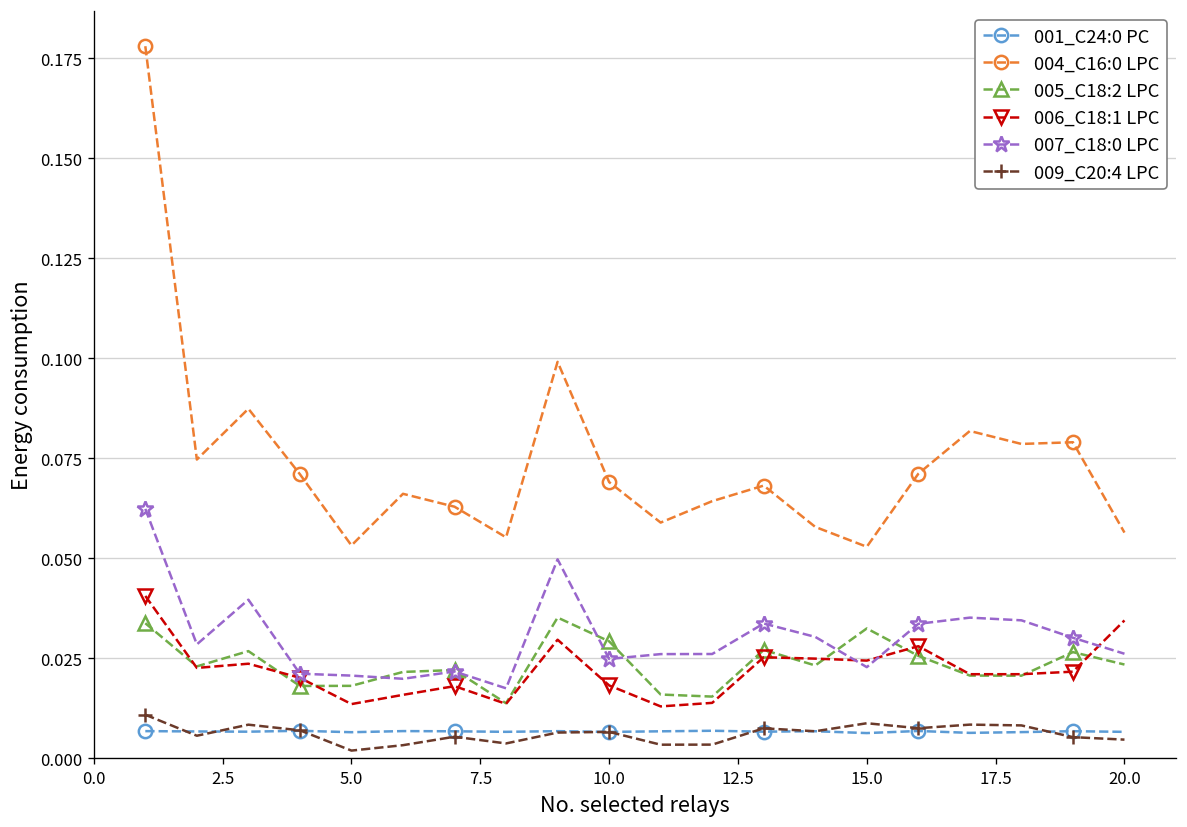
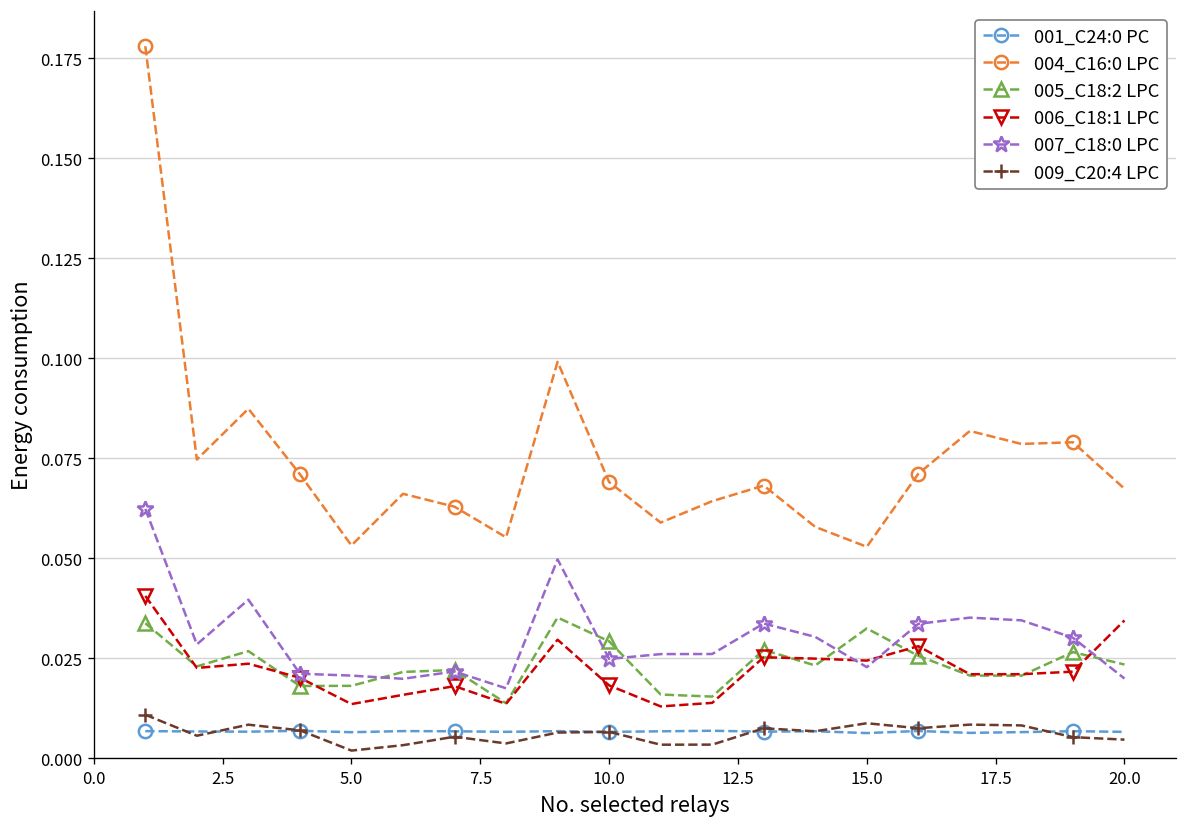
  {
    "001_C24:0 PC": {
      "5.0": 0.007,
      "15.0": 0.006,
      "20.0": 0.007
    },
    "004_C16:0 LPC": {
      "5.0": 0.053,
      "10.0": 0.069,
      "15.0": 0.053,
-     "20.0": 0.056
+     "20.0": 0.067
    },
    "005_C18:2 LPC": {
      "5.0": 0.018,
      "10.0": 0.029,
      "15.0": 0.032,
      "20.0": 0.023
    },
    "006_C18:1 LPC": {
      "5.0": 0.014,
      "10.0": 0.018,
      "15.0": 0.024,
      "20.0": 0.034
    },
    "007_C18:0 LPC": {
      "5.0": 0.021,
      "10.0": 0.025,
      "15.0": 0.023,
-     "20.0": 0.026
+     "20.0": 0.020
    },
    "009_C20:4 LPC": {
      "5.0": 0.002,
      "15.0": 0.009,
      "20.0": 0.005
    }
  }
